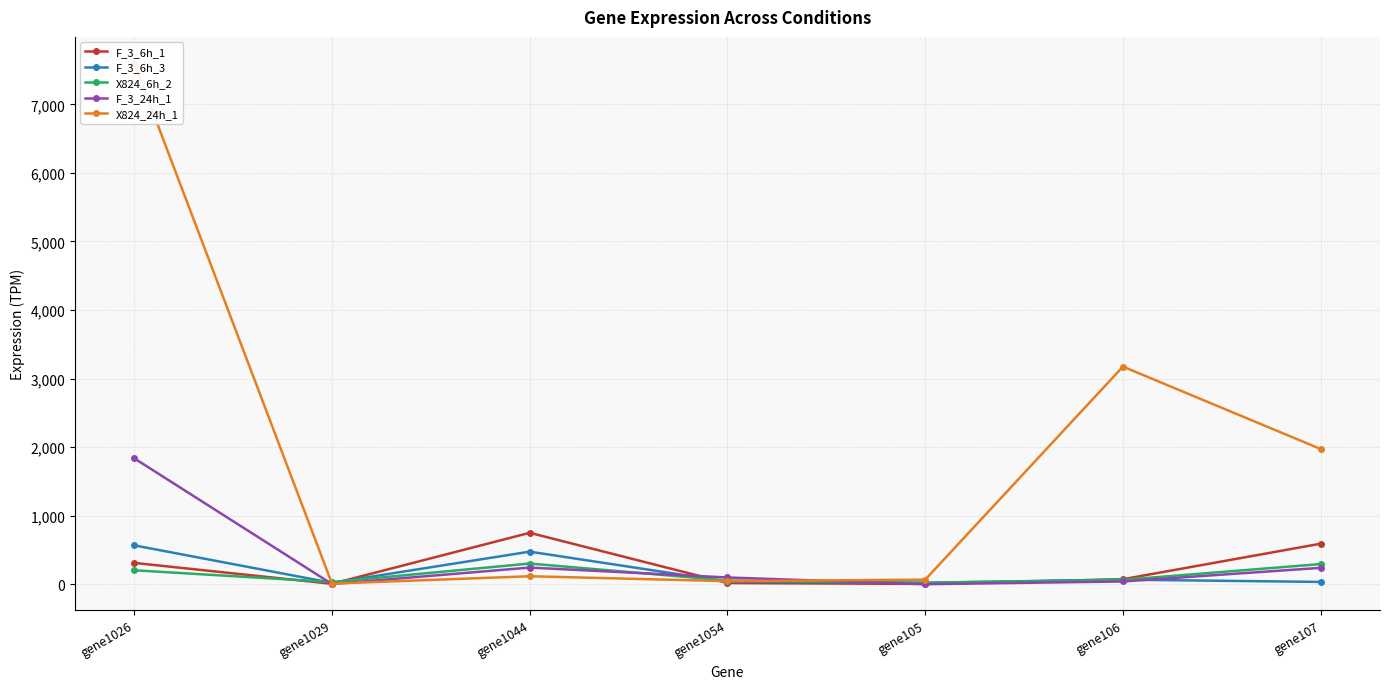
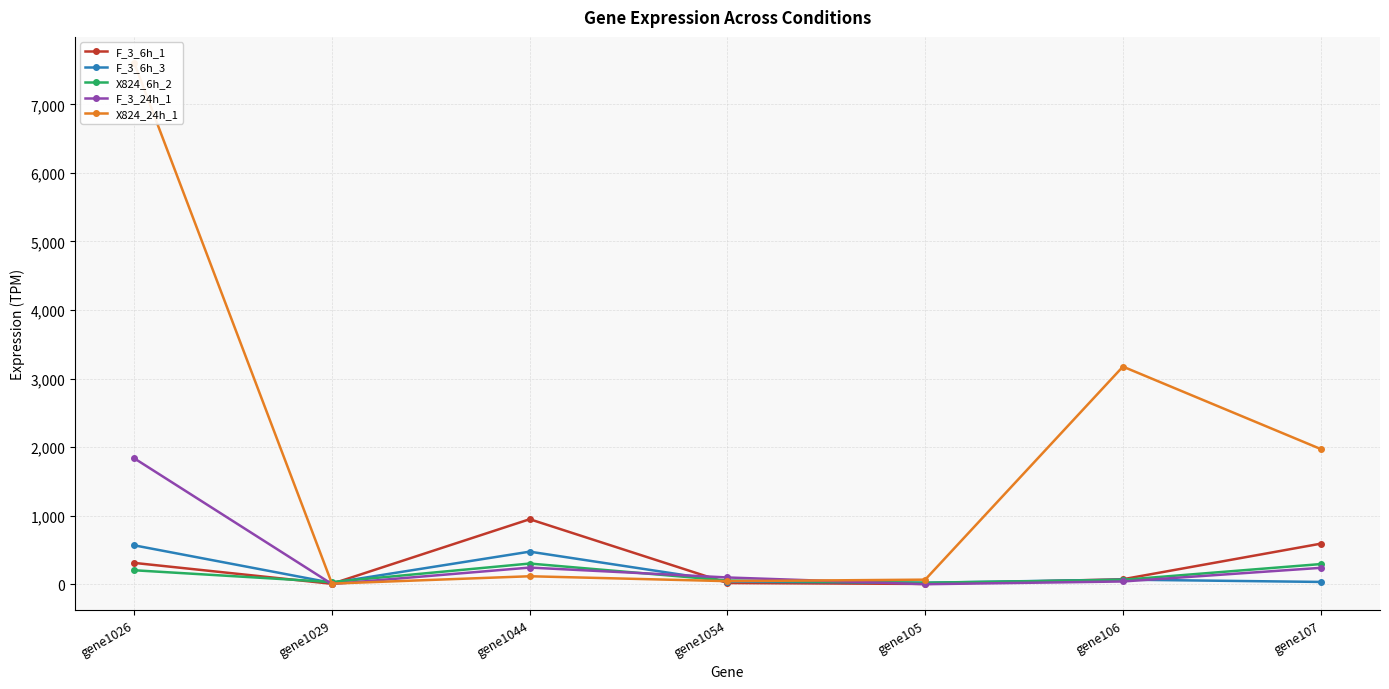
  {
    "F_3_6h_1": {
      "gene1026": "300",
-     "gene1044": "800",
+     "gene1044": "1,000",
      "gene107": "600"
    },
    "F_3_6h_3": {
      "gene1026": "600",
      "gene1044": "500",
      "gene107": "0"
    },
    "X824_6h_2": {
      "gene1026": "200",
      "gene1044": "300",
      "gene107": "300"
    },
    "F_3_24h_1": {
      "gene1026": "1,800",
      "gene1044": "200",
      "gene1054": "100",
      "gene107": "200"
    },
    "X824_24h_1": {
      "gene1044": "100",
      "gene105": "100",
      "gene106": "3,200",
      "gene107": "2,000"
    }
  }
